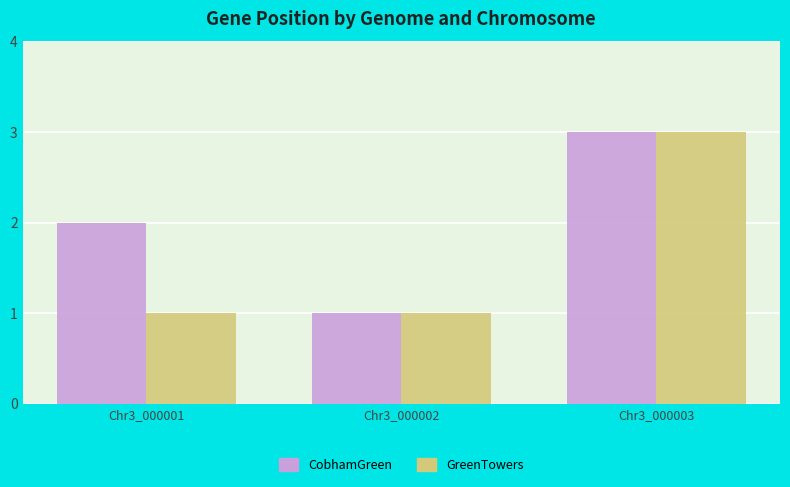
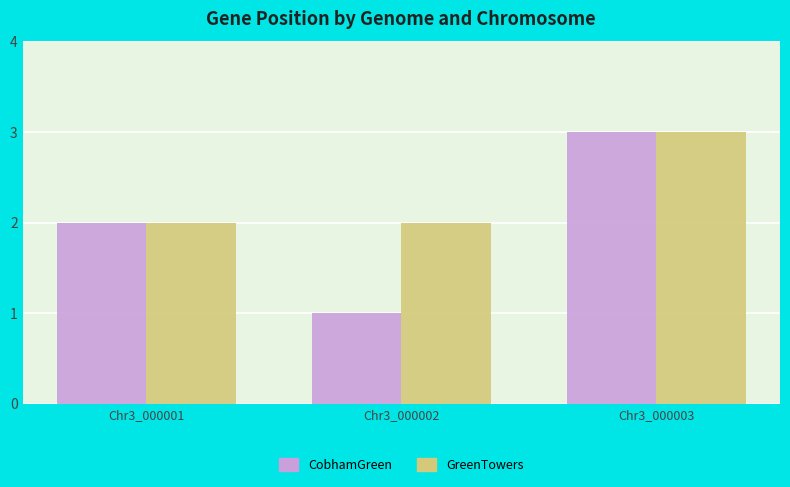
  {
    "CobhamGreen": {
      "Chr3_000001": 2,
      "Chr3_000002": 1,
      "Chr3_000003": 3
    },
    "GreenTowers": {
-     "Chr3_000001": 1,
-     "Chr3_000002": 1,
+     "Chr3_000001": 2,
+     "Chr3_000002": 2,
      "Chr3_000003": 3
    }
  }
